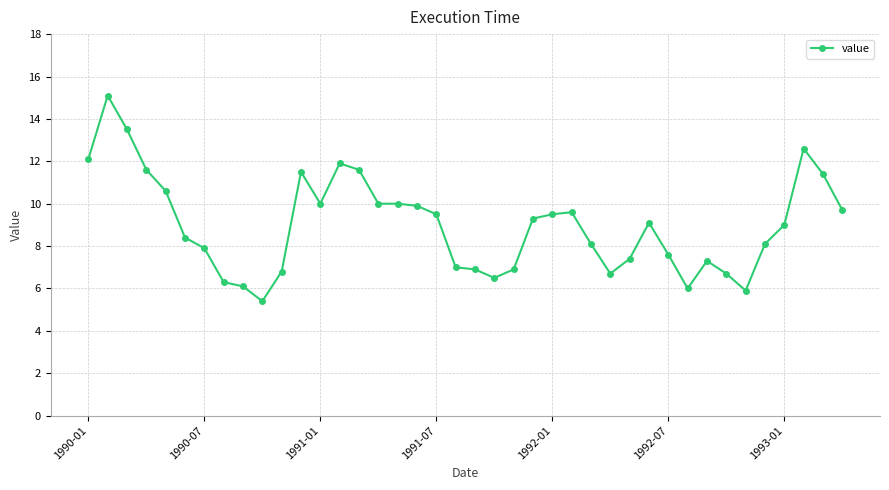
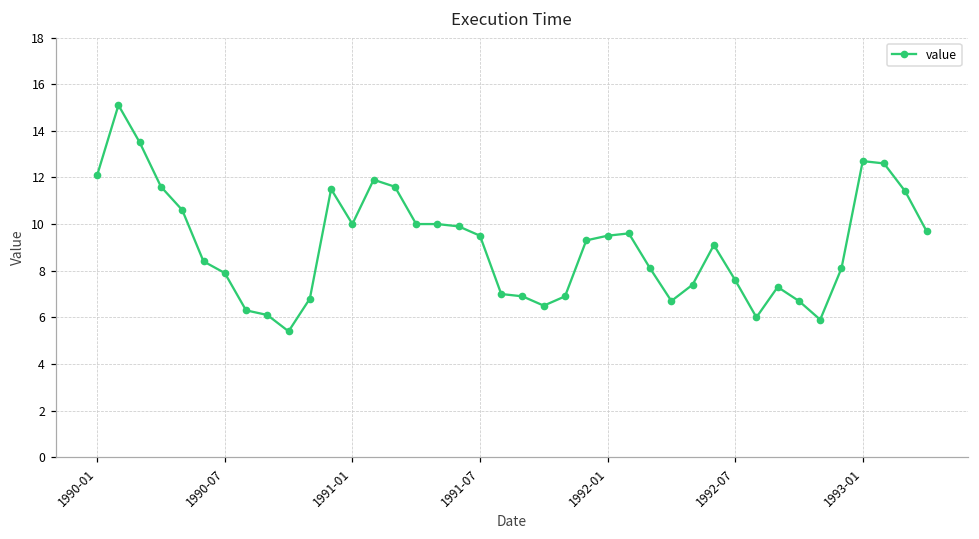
  {
    "1990-01": 12.1,
    "1990-07": 7.9,
    "1991-01": 10.0,
    "1991-07": 9.5,
    "1992-01": 9.5,
    "1992-07": 7.6,
-   "1993-01": 9.0
+   "1993-01": 12.7
  }
